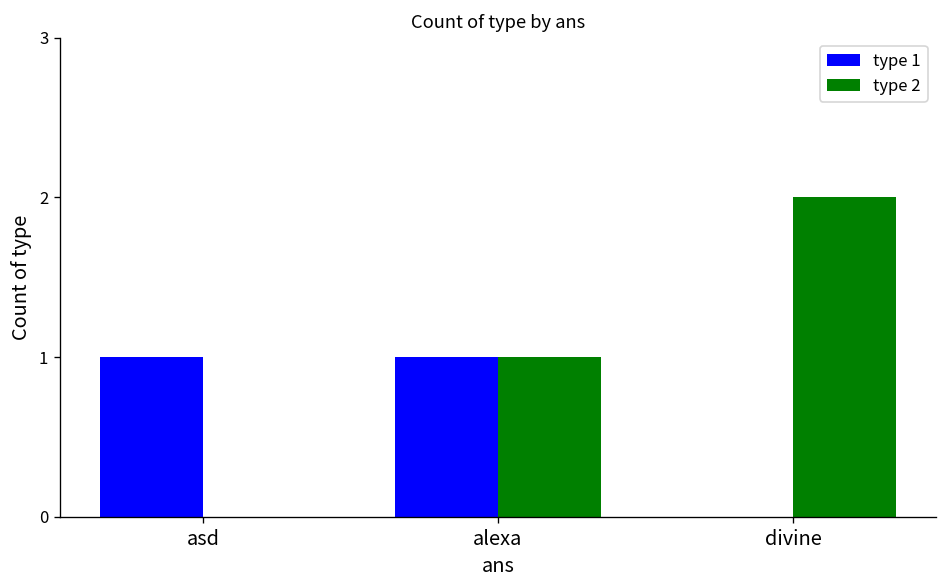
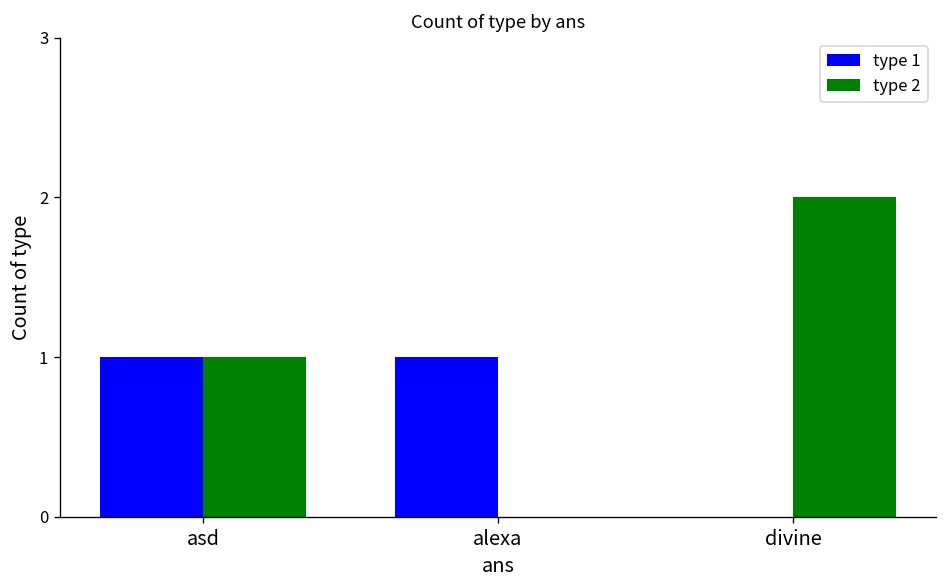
  {
    "type 1": {
      "asd": 1,
      "alexa": 1,
      "divine": 0
    },
    "type 2": {
-     "asd": 0,
-     "alexa": 1,
+     "asd": 1,
+     "alexa": 0,
      "divine": 2
    }
  }
